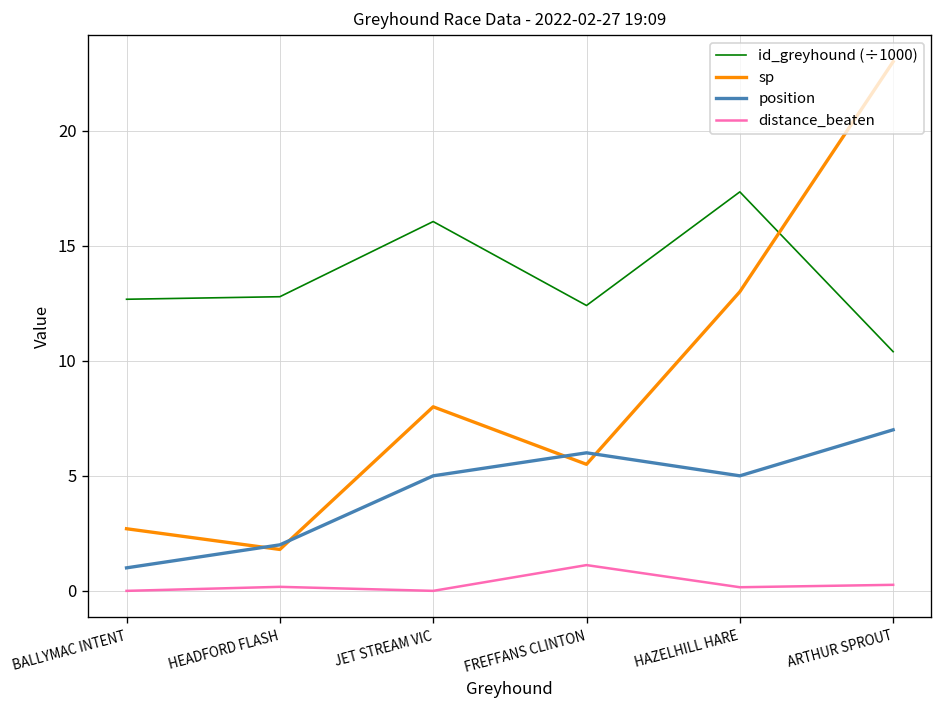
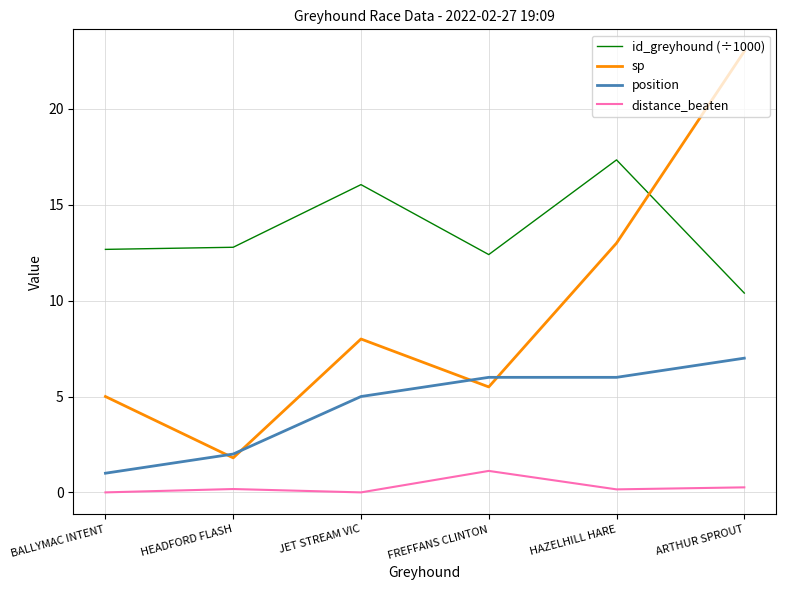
  {
    "id_greyhound (÷1000)": {
      "BALLYMAC INTENT": 12.7,
      "HEADFORD FLASH": 12.8,
      "JET STREAM VIC": 16.1,
      "FREFFANS CLINTON": 12.4,
      "HAZELHILL HARE": 17.3,
      "ARTHUR SPROUT": 10.4
    },
    "sp": {
-     "BALLYMAC INTENT": 2.7,
+     "BALLYMAC INTENT": 5.0,
      "HEADFORD FLASH": 1.8,
      "JET STREAM VIC": 8.0,
      "FREFFANS CLINTON": 5.5,
      "HAZELHILL HARE": 13.0
    },
    "position": {
      "BALLYMAC INTENT": 1,
      "HEADFORD FLASH": 2,
      "JET STREAM VIC": 5,
      "FREFFANS CLINTON": 6,
-     "HAZELHILL HARE": 5,
+     "HAZELHILL HARE": 6,
      "ARTHUR SPROUT": 7
    },
    "distance_beaten": {
      "BALLYMAC INTENT": 0.0,
      "HEADFORD FLASH": 0.2,
      "JET STREAM VIC": 0.0,
      "FREFFANS CLINTON": 1.1,
      "HAZELHILL HARE": 0.2,
      "ARTHUR SPROUT": 0.3
    }
  }
